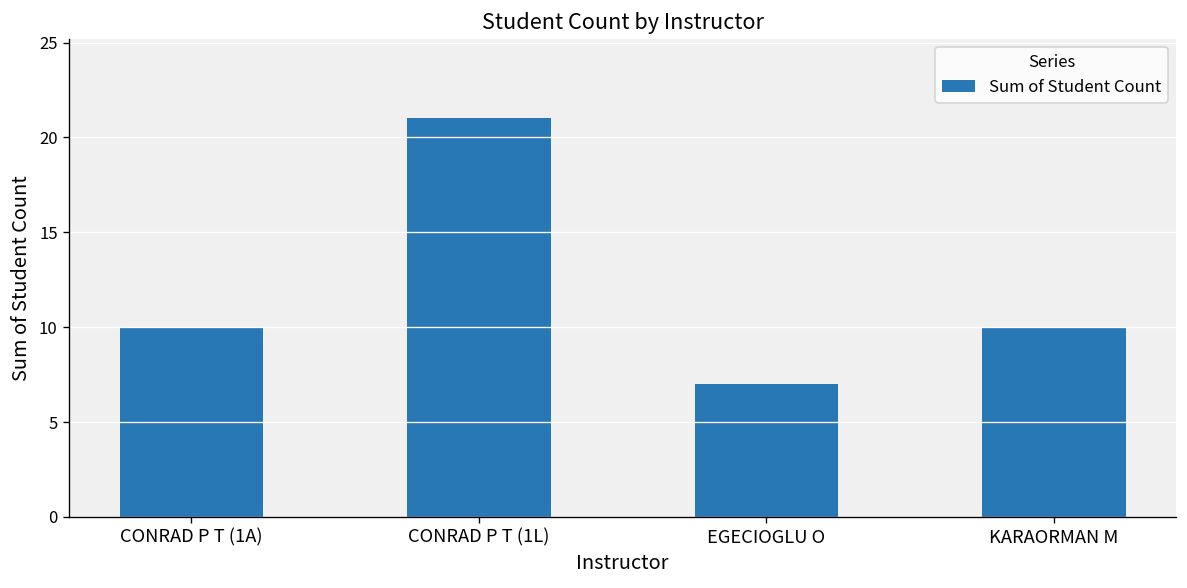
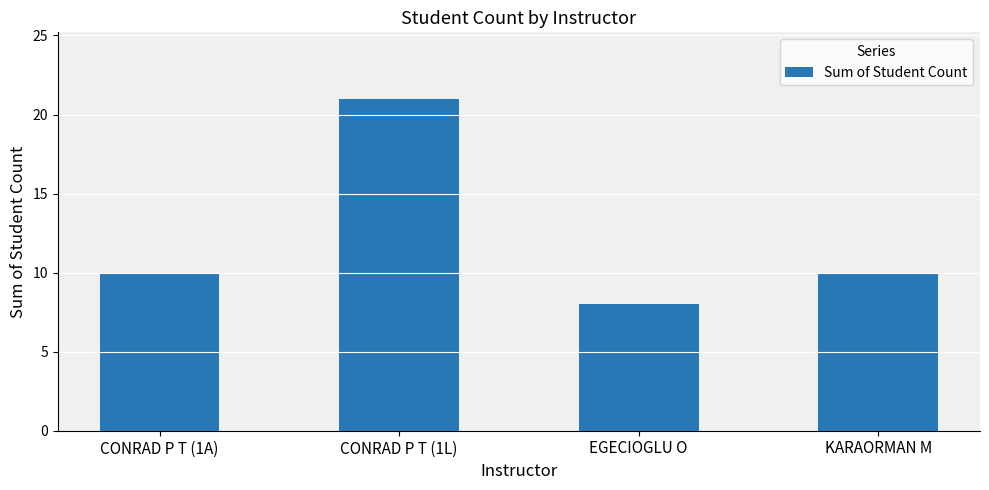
  {
    "CONRAD P T (1A)": 10,
    "CONRAD P T (1L)": 21,
-   "EGECIOGLU O": 7,
+   "EGECIOGLU O": 8,
    "KARAORMAN M": 10
  }
